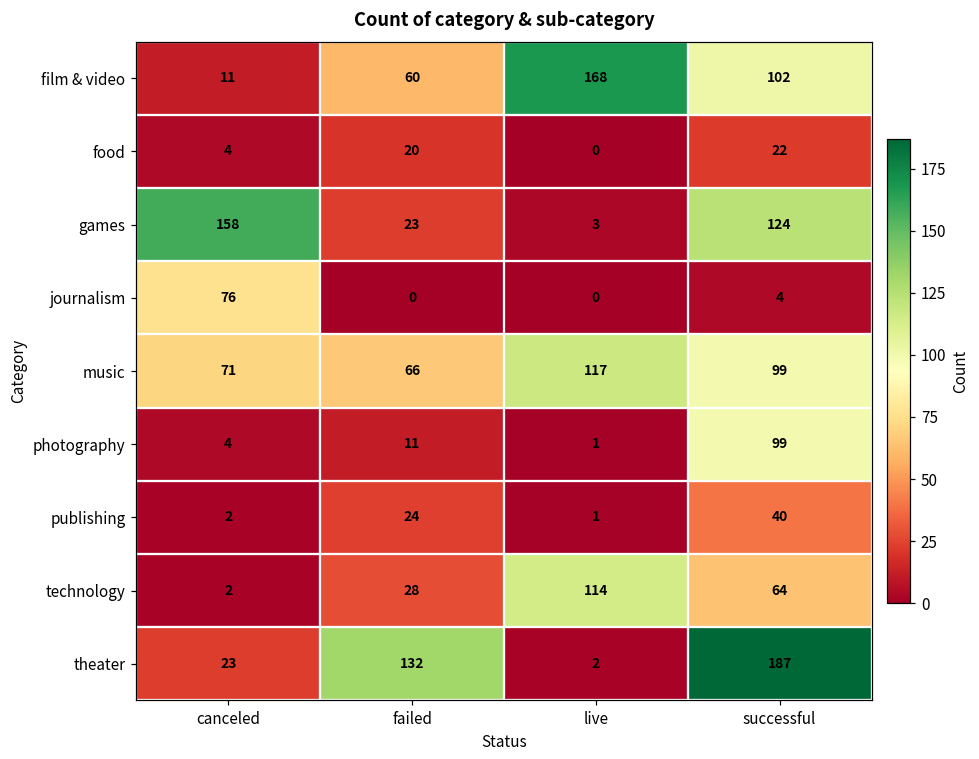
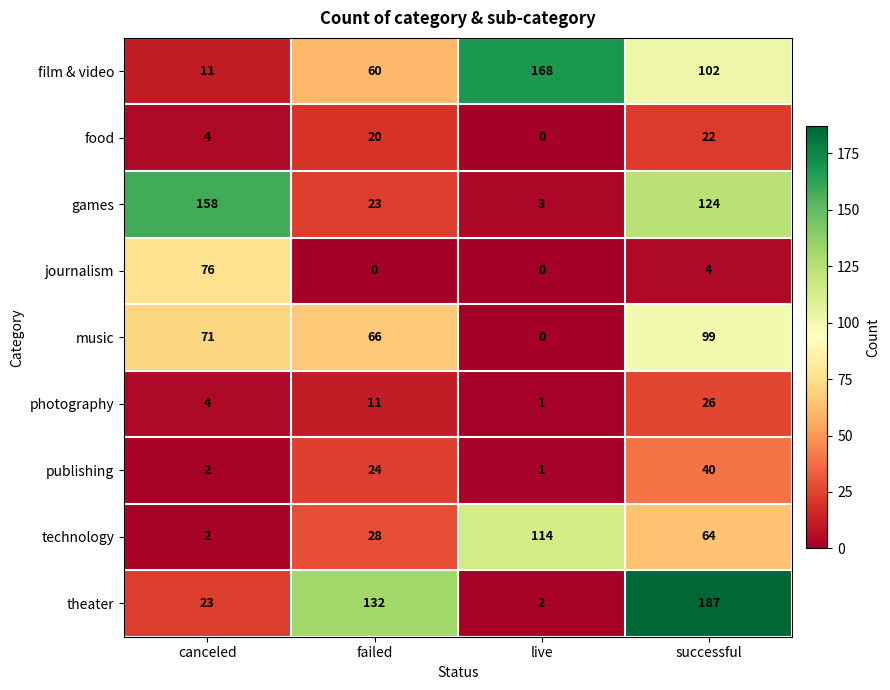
  {
    "film & video": {
      "canceled": 11,
      "failed": 60,
      "live": 168,
      "successful": 102
    },
    "food": {
      "canceled": 4,
      "failed": 20,
      "live": 0,
      "successful": 22
    },
    "games": {
      "canceled": 158,
      "failed": 23,
      "live": 3,
      "successful": 124
    },
    "journalism": {
      "canceled": 76,
      "failed": 0,
      "live": 0,
      "successful": 4
    },
    "music": {
      "canceled": 71,
      "failed": 66,
-     "live": 117,
+     "live": 0,
      "successful": 99
    },
    "photography": {
      "canceled": 4,
      "failed": 11,
      "live": 1,
-     "successful": 99
+     "successful": 26
    },
    "publishing": {
      "canceled": 2,
      "failed": 24,
      "live": 1,
      "successful": 40
    },
    "technology": {
      "canceled": 2,
      "failed": 28,
      "live": 114,
      "successful": 64
    },
    "theater": {
      "canceled": 23,
      "failed": 132,
      "live": 2,
      "successful": 187
    }
  }
